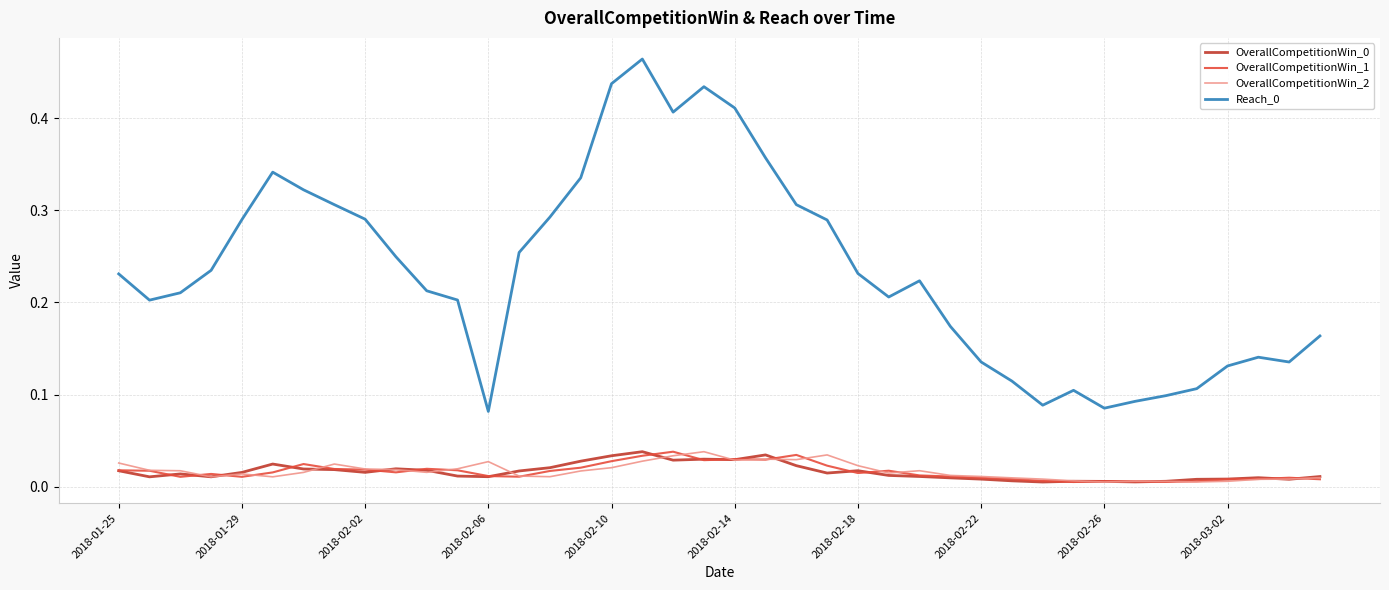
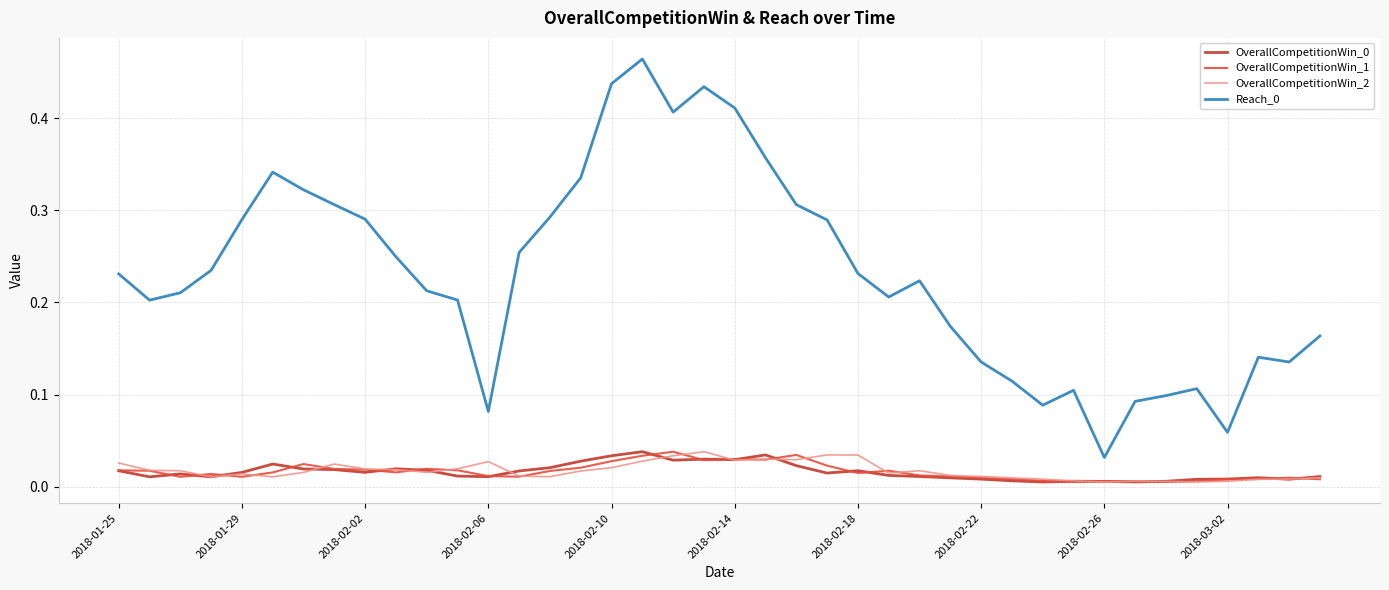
  {
    "OverallCompetitionWin_2": {
      "2018-01-25": 0.03,
      "2018-02-06": 0.03,
      "2018-02-10": 0.02,
-     "2018-02-18": 0.02
+     "2018-02-18": 0.03
    },
    "Reach_0": {
      "2018-01-25": 0.23,
      "2018-01-29": 0.29,
      "2018-02-02": 0.29,
      "2018-02-06": 0.08,
      "2018-02-10": 0.44,
      "2018-02-14": 0.41,
      "2018-02-18": 0.23,
      "2018-02-22": 0.14,
-     "2018-02-26": 0.09,
-     "2018-03-02": 0.13
+     "2018-02-26": 0.03,
+     "2018-03-02": 0.06
    }
  }
